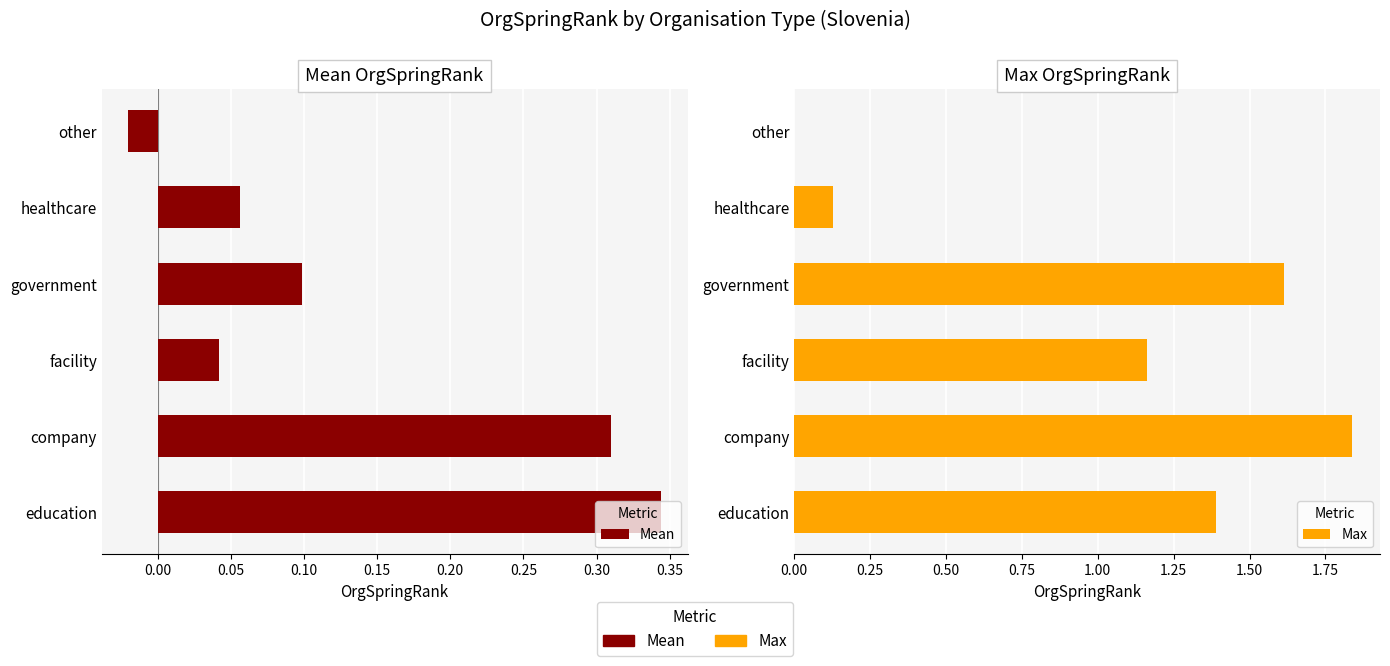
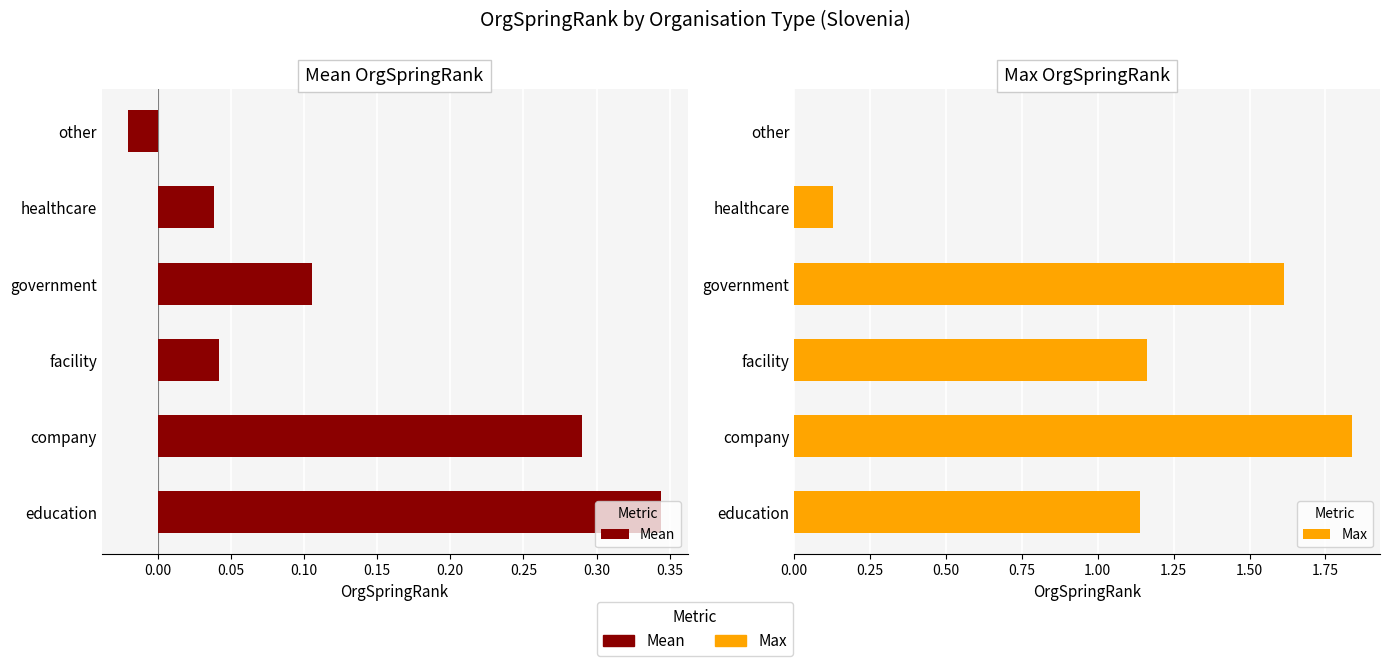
  {
    "Mean OrgSpringRank": {
      "other": -0.020,
-     "healthcare": 0.056,
-     "government": 0.099,
+     "healthcare": 0.038,
+     "government": 0.105,
      "facility": 0.042,
-     "company": 0.31
+     "company": 0.29
    },
    "Max OrgSpringRank": {
      "healthcare": 0.13,
      "government": 1.61,
      "facility": 1.16,
      "company": 1.84,
-     "education": 1.39
+     "education": 1.14
    }
  }
